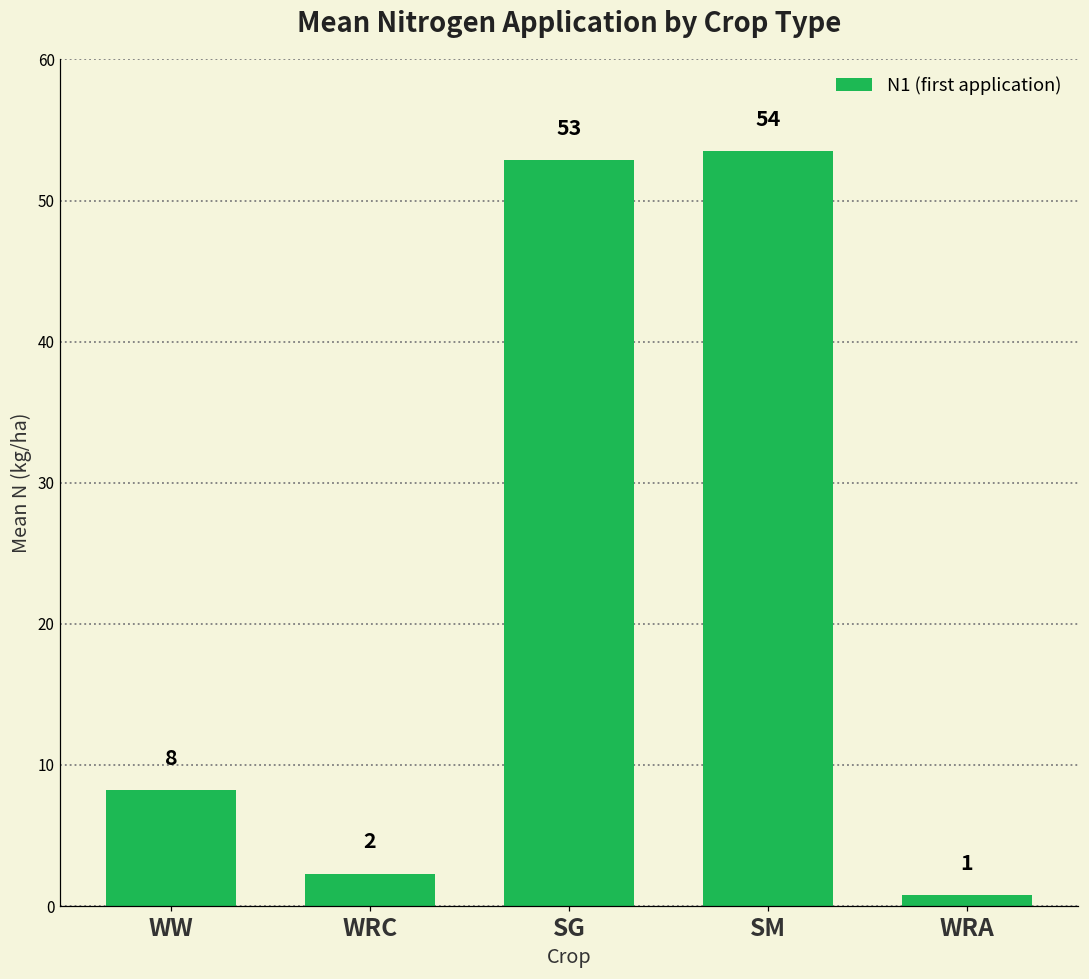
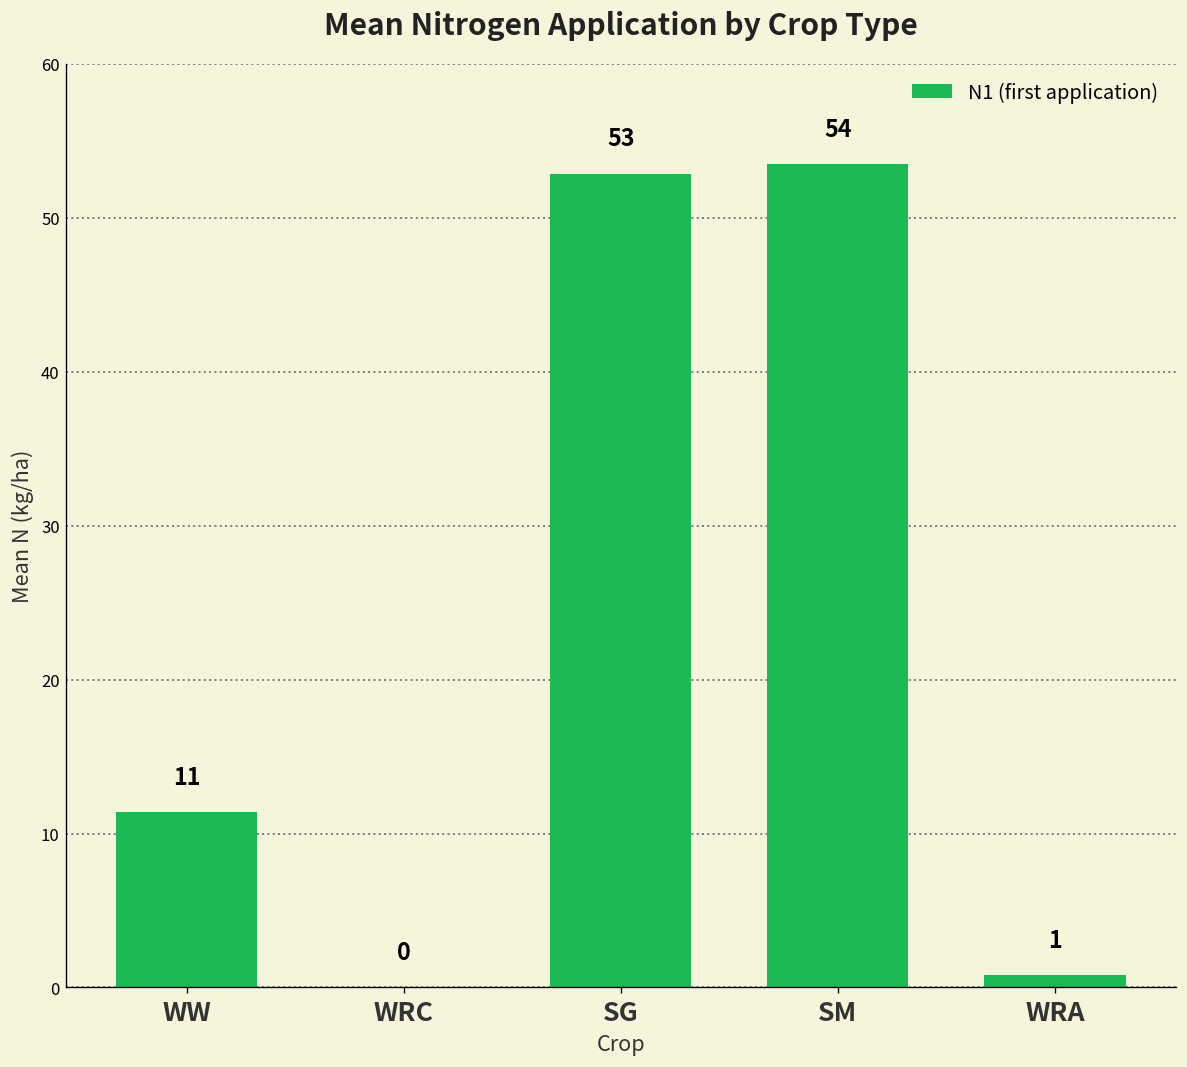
  {
-   "WW": 8,
-   "WRC": 2,
+   "WW": 11,
+   "WRC": 0,
    "SG": 53,
    "SM": 54,
    "WRA": 1
  }
